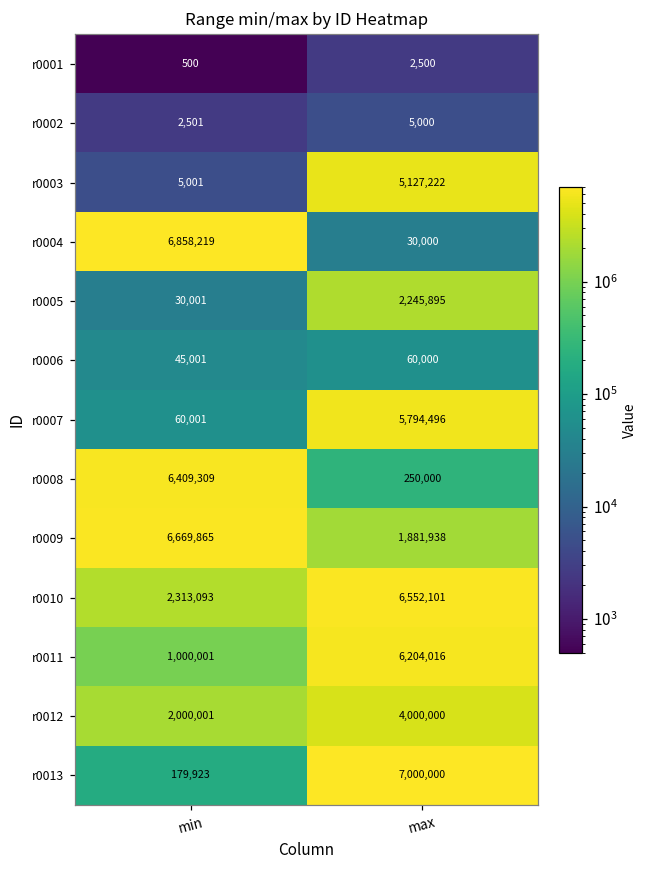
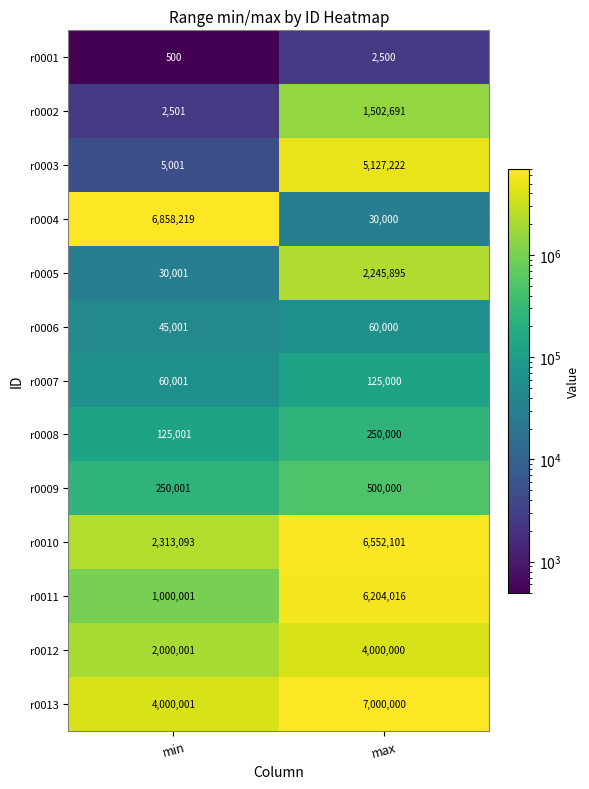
  {
    "r0001": {
      "min": "500",
      "max": "2,500"
    },
    "r0002": {
      "min": "2,501",
-     "max": "5,000"
+     "max": "1,502,691"
    },
    "r0003": {
      "min": "5,001",
      "max": "5,127,222"
    },
    "r0004": {
      "min": "6,858,219",
      "max": "30,000"
    },
    "r0005": {
      "min": "30,001",
      "max": "2,245,895"
    },
    "r0006": {
      "min": "45,001",
      "max": "60,000"
    },
    "r0007": {
      "min": "60,001",
-     "max": "5,794,496"
+     "max": "125,000"
    },
    "r0008": {
-     "min": "6,409,309",
+     "min": "125,001",
      "max": "250,000"
    },
    "r0009": {
-     "min": "6,669,865",
-     "max": "1,881,938"
+     "min": "250,001",
+     "max": "500,000"
    },
    "r0010": {
      "min": "2,313,093",
      "max": "6,552,101"
    },
    "r0011": {
      "min": "1,000,001",
      "max": "6,204,016"
    },
    "r0012": {
      "min": "2,000,001",
      "max": "4,000,000"
    },
    "r0013": {
-     "min": "179,923",
+     "min": "4,000,001",
      "max": "7,000,000"
    }
  }
